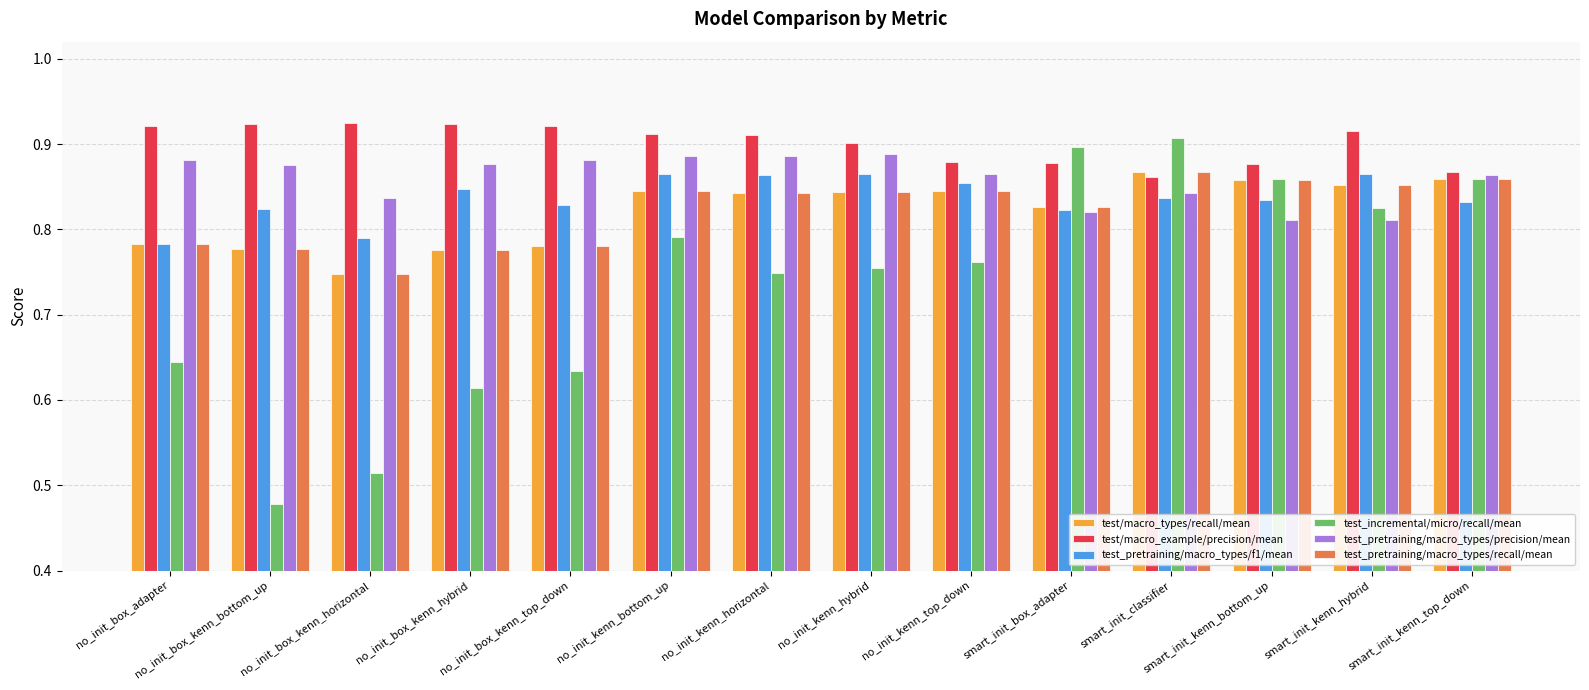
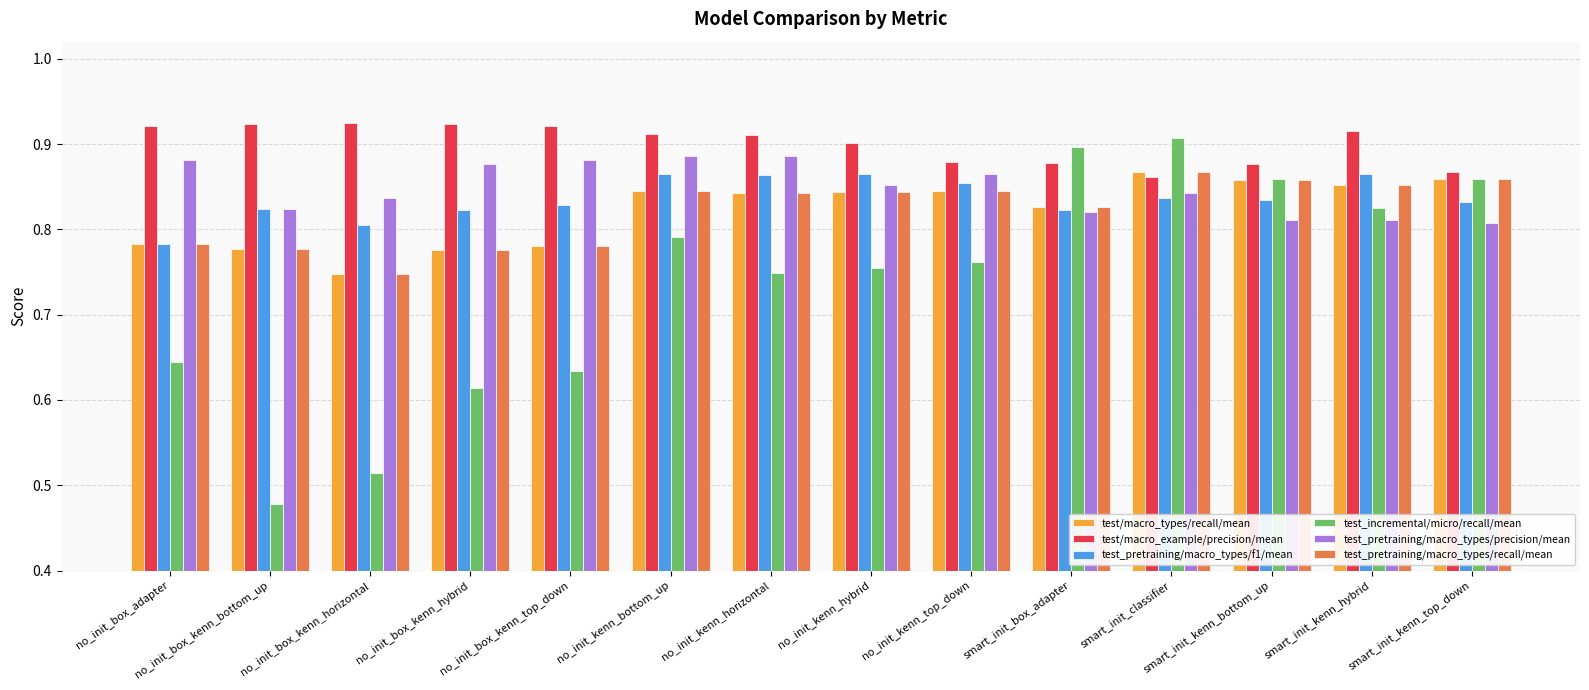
  {
    "test/macro_example/precision/mean": {
      "no_init_box_adapter": 0.92,
      "no_init_box_kenn_bottom_up": 0.92,
      "no_init_box_kenn_horizontal": 0.92,
      "no_init_box_kenn_hybrid": 0.92,
      "no_init_box_kenn_top_down": 0.92,
      "no_init_kenn_bottom_up": 0.91,
      "no_init_kenn_horizontal": 0.91,
      "no_init_kenn_hybrid": 0.90,
      "no_init_kenn_top_down": 0.88,
      "smart_init_box_adapter": 0.88,
      "smart_init_classifier": 0.86,
      "smart_init_kenn_bottom_up": 0.88,
      "smart_init_kenn_hybrid": 0.91,
      "smart_init_kenn_top_down": 0.87
    },
    "test_pretraining/macro_types/f1/mean": {
      "no_init_box_adapter": 0.78,
      "no_init_box_kenn_bottom_up": 0.82,
-     "no_init_box_kenn_horizontal": 0.79,
-     "no_init_box_kenn_hybrid": 0.85,
+     "no_init_box_kenn_horizontal": 0.80,
+     "no_init_box_kenn_hybrid": 0.82,
      "no_init_box_kenn_top_down": 0.83,
      "no_init_kenn_bottom_up": 0.86,
      "no_init_kenn_horizontal": 0.86,
      "no_init_kenn_hybrid": 0.87,
      "no_init_kenn_top_down": 0.85,
      "smart_init_box_adapter": 0.82,
      "smart_init_classifier": 0.84,
      "smart_init_kenn_bottom_up": 0.83,
      "smart_init_kenn_hybrid": 0.87,
      "smart_init_kenn_top_down": 0.83
    },
    "test_incremental/micro/recall/mean": {
      "no_init_box_adapter": 0.64,
      "no_init_box_kenn_bottom_up": 0.48,
      "no_init_box_kenn_horizontal": 0.51,
      "no_init_box_kenn_hybrid": 0.61,
      "no_init_box_kenn_top_down": 0.63,
      "no_init_kenn_bottom_up": 0.79,
      "no_init_kenn_horizontal": 0.75,
      "no_init_kenn_hybrid": 0.75,
      "no_init_kenn_top_down": 0.76,
      "smart_init_box_adapter": 0.90,
      "smart_init_classifier": 0.91,
      "smart_init_kenn_bottom_up": 0.86,
      "smart_init_kenn_hybrid": 0.83,
      "smart_init_kenn_top_down": 0.86
    },
    "test_pretraining/macro_types/precision/mean": {
      "no_init_box_adapter": 0.88,
-     "no_init_box_kenn_bottom_up": 0.88,
+     "no_init_box_kenn_bottom_up": 0.82,
      "no_init_box_kenn_horizontal": 0.84,
      "no_init_box_kenn_hybrid": 0.88,
      "no_init_box_kenn_top_down": 0.88,
      "no_init_kenn_bottom_up": 0.89,
      "no_init_kenn_horizontal": 0.89,
-     "no_init_kenn_hybrid": 0.89,
+     "no_init_kenn_hybrid": 0.85,
      "no_init_kenn_top_down": 0.86,
      "smart_init_box_adapter": 0.82,
      "smart_init_classifier": 0.84,
      "smart_init_kenn_bottom_up": 0.81,
      "smart_init_kenn_hybrid": 0.81,
-     "smart_init_kenn_top_down": 0.86
+     "smart_init_kenn_top_down": 0.81
    }
  }
